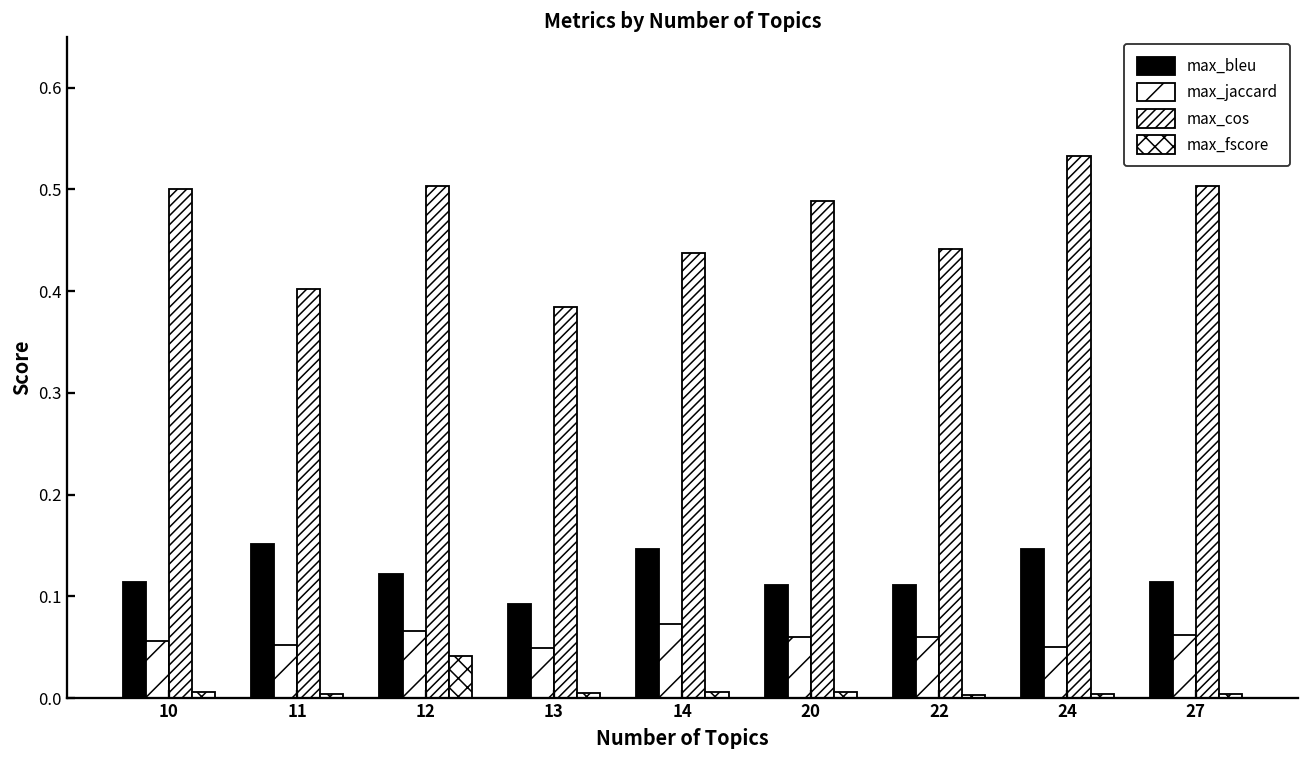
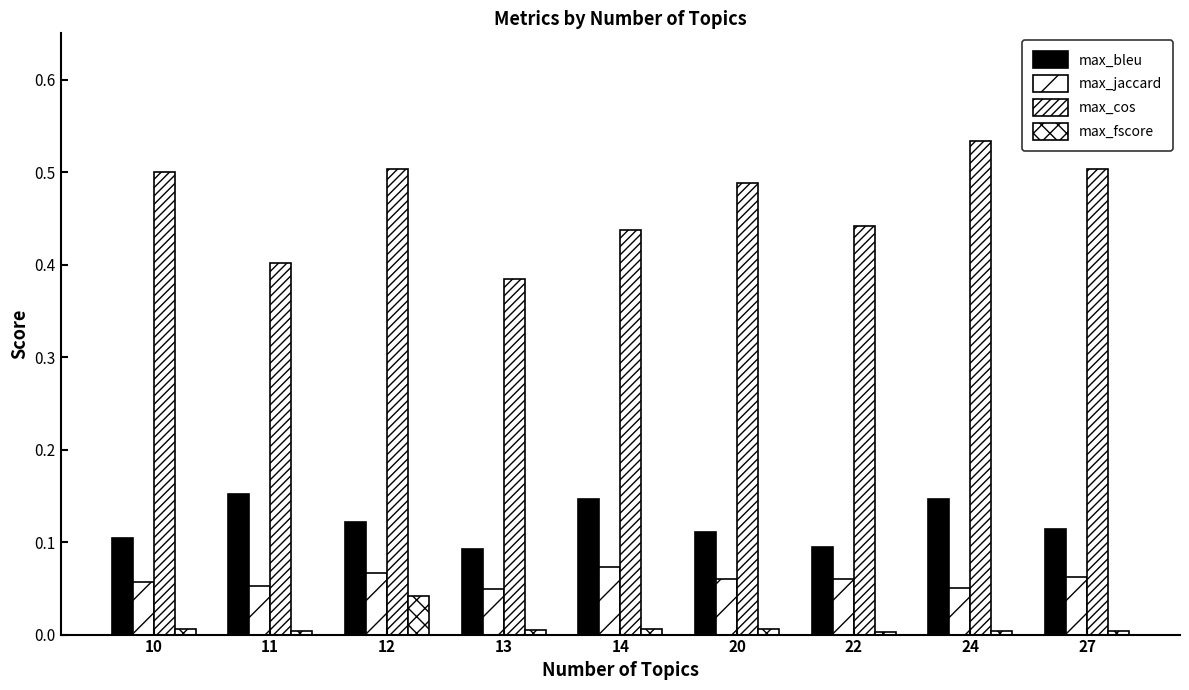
  {
    "max_bleu": {
-     "10": 0.11,
+     "10": 0.10,
      "11": 0.15,
      "12": 0.12,
      "13": 0.09,
      "14": 0.15,
      "20": 0.11,
-     "22": 0.11,
+     "22": 0.10,
      "24": 0.15,
      "27": 0.11
    }
  }
